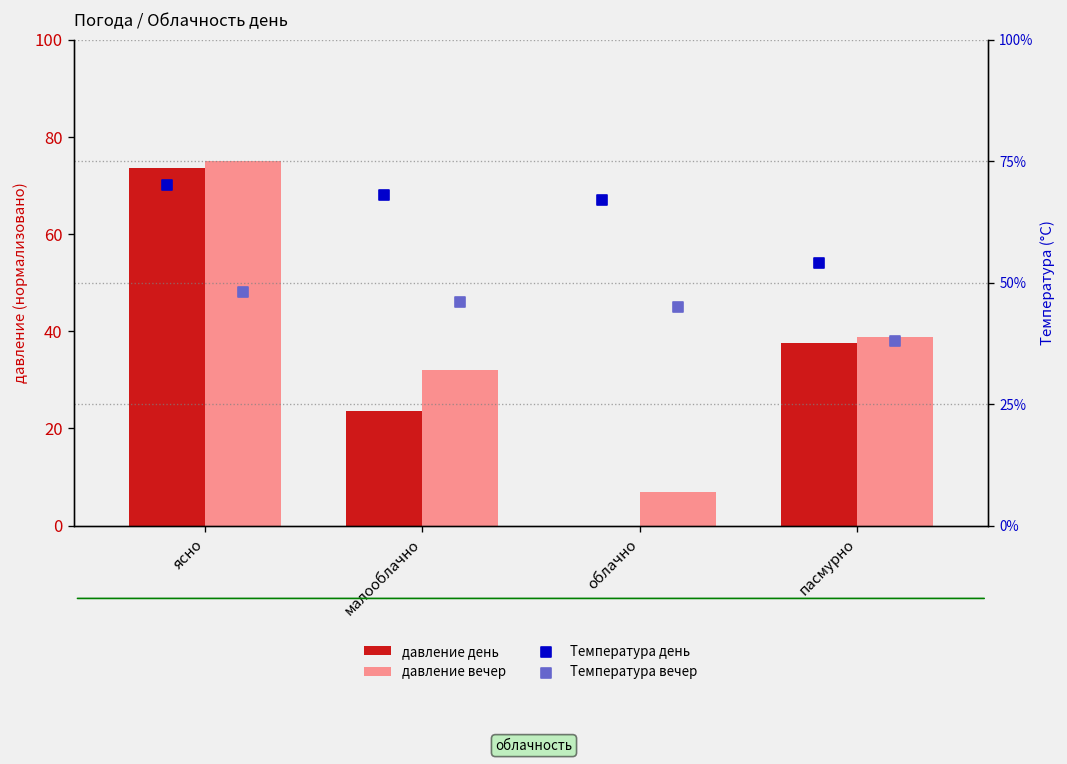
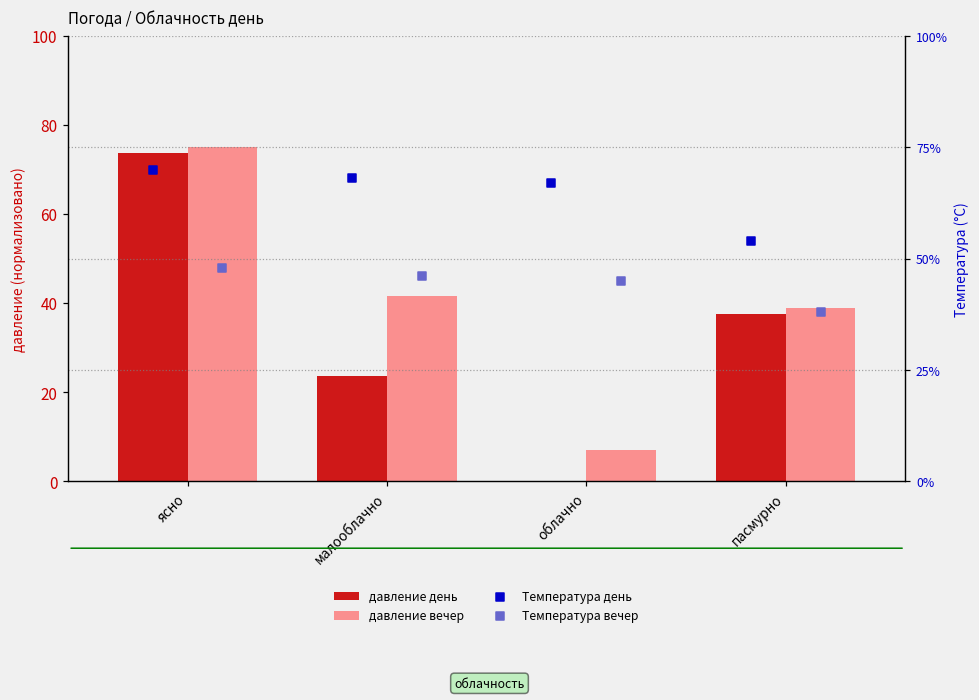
  {
    "давление день": {
      "ясно": 74,
      "малооблачно": 24,
      "облачно": 0,
      "пасмурно": 38
    },
    "давление вечер": {
      "ясно": 75,
-     "малооблачно": 32,
+     "малооблачно": 42,
      "облачно": 7,
      "пасмурно": 39
    }
  }
